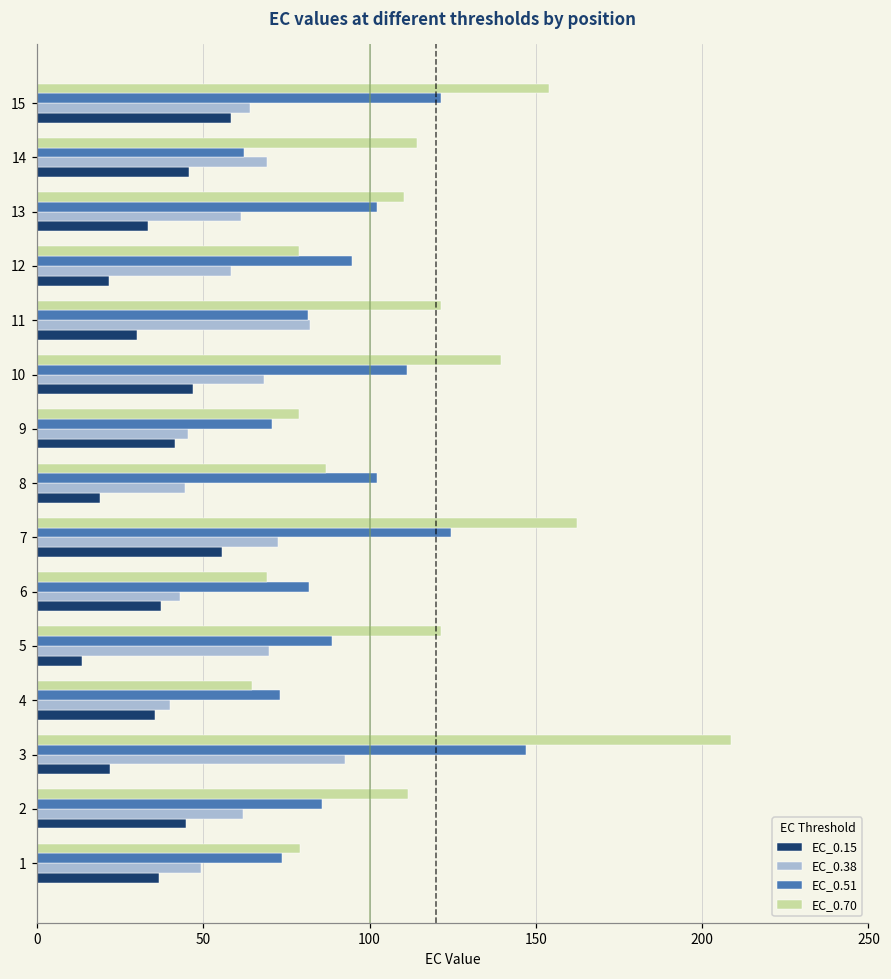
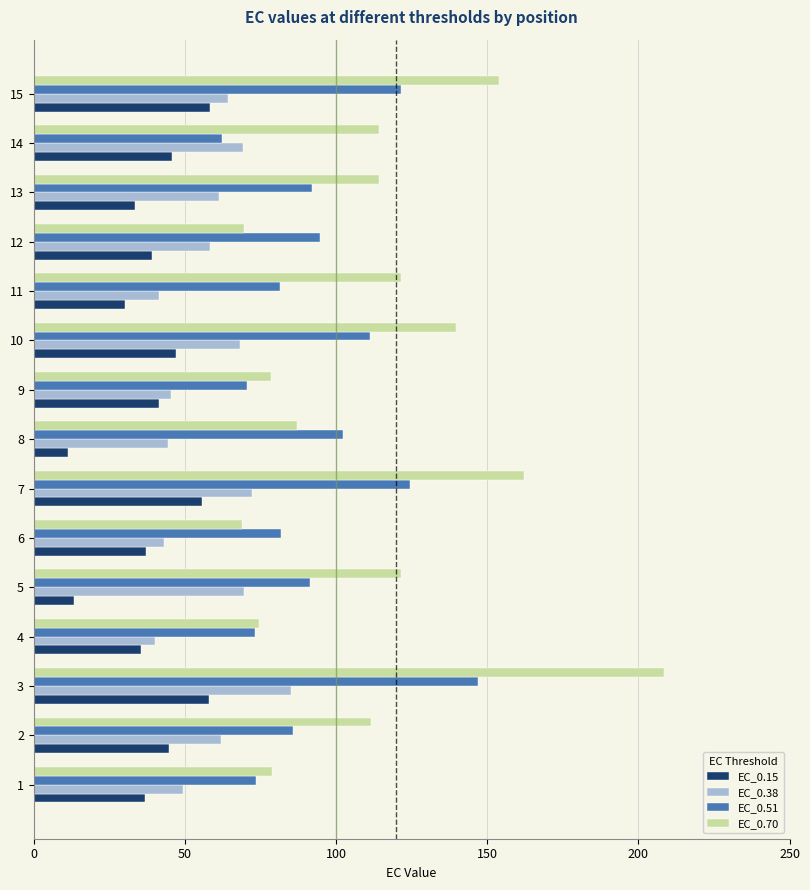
  {
    "EC_0.15": {
      "15": 58,
      "14": 46,
      "13": 33,
-     "12": 22,
+     "12": 39,
      "11": 30,
      "10": 47,
      "9": 41,
-     "8": 19,
+     "8": 11,
      "7": 56,
      "6": 37,
      "5": 13,
      "4": 35,
-     "3": 22,
+     "3": 58,
      "2": 45,
      "1": 37
    },
    "EC_0.38": {
      "15": 64,
      "14": 69,
      "13": 61,
      "12": 58,
-     "11": 82,
+     "11": 41,
      "10": 68,
      "9": 45,
      "8": 44,
      "7": 72,
      "6": 43,
      "5": 70,
      "4": 40,
-     "3": 93,
+     "3": 85,
      "2": 62,
      "1": 49
    },
    "EC_0.51": {
      "15": 122,
      "14": 62,
-     "13": 102,
+     "13": 92,
      "12": 95,
      "11": 82,
      "10": 111,
      "9": 71,
      "8": 102,
      "7": 125,
      "6": 82,
-     "5": 89,
+     "5": 92,
      "4": 73,
      "3": 147,
      "2": 86,
      "1": 74
    },
    "EC_0.70": {
      "15": 154,
      "14": 114,
-     "13": 110,
-     "12": 79,
+     "13": 114,
+     "12": 69,
      "11": 121,
      "10": 140,
      "9": 79,
      "8": 87,
      "7": 162,
      "6": 69,
      "5": 121,
-     "4": 65,
+     "4": 74,
      "3": 209,
      "2": 112,
      "1": 79
    }
  }
